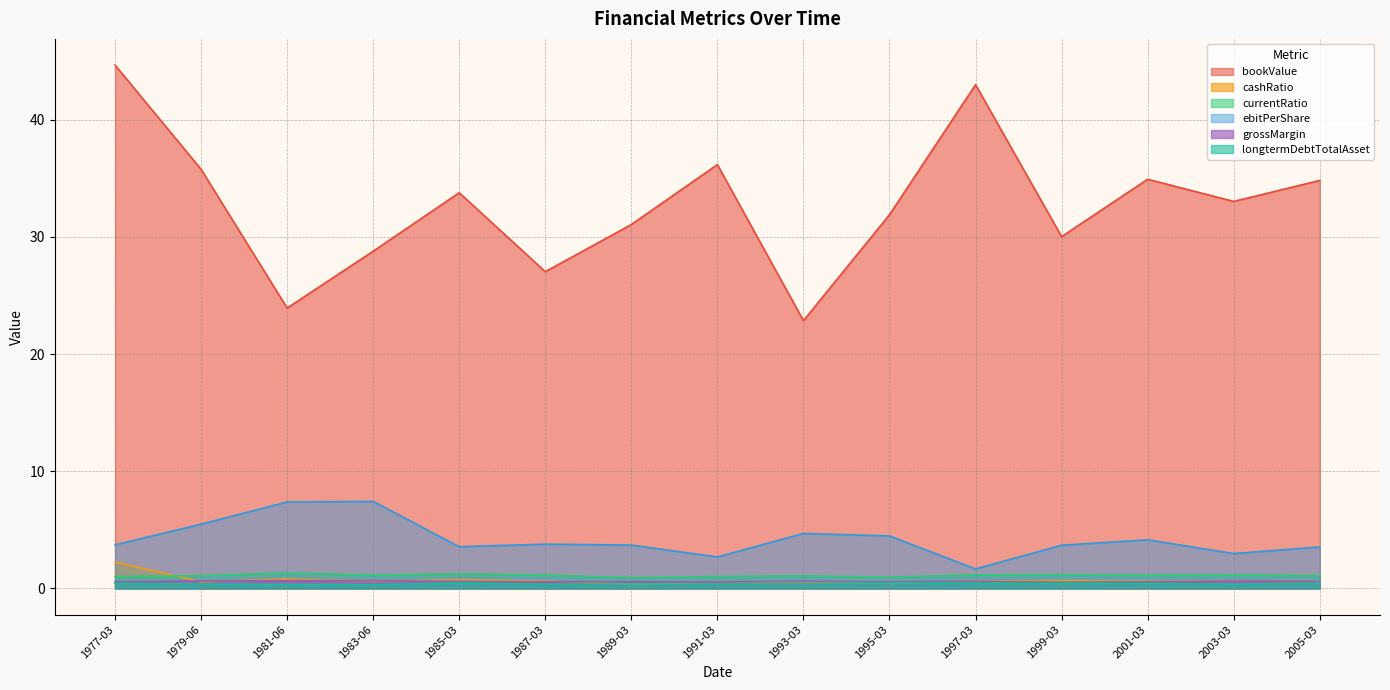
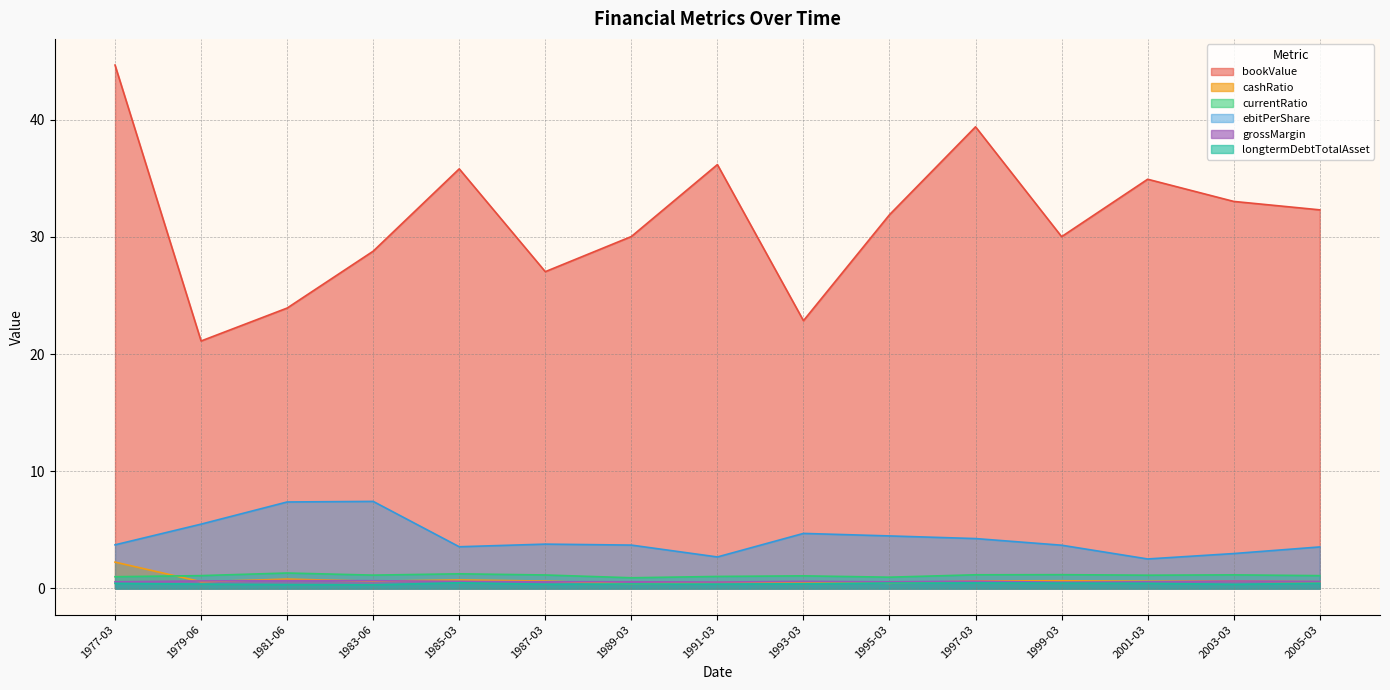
  {
    "bookValue": {
      "1977-03": 44.6,
-     "1979-06": 35.8,
+     "1979-06": 21.1,
      "1981-06": 23.9,
      "1983-06": 28.8,
-     "1985-03": 33.8,
+     "1985-03": 35.8,
      "1987-03": 27.0,
-     "1989-03": 31.0,
+     "1989-03": 30.0,
      "1991-03": 36.2,
      "1993-03": 22.8,
      "1995-03": 31.9,
-     "1997-03": 43.0,
+     "1997-03": 39.4,
      "1999-03": 30.0,
      "2001-03": 34.9,
      "2003-03": 33.0,
-     "2005-03": 34.8
+     "2005-03": 32.3
    },
    "cashRatio": {
      "1977-03": 2.2
    },
    "ebitPerShare": {
      "1977-03": 3.7,
      "1979-06": 5.5,
      "1981-06": 7.4,
      "1983-06": 7.4,
      "1985-03": 3.6,
      "1987-03": 3.8,
      "1989-03": 3.7,
      "1991-03": 2.7,
      "1993-03": 4.7,
      "1995-03": 4.5,
-     "1997-03": 1.7,
+     "1997-03": 4.3,
      "1999-03": 3.7,
-     "2001-03": 4.2,
+     "2001-03": 2.5,
      "2003-03": 3.0,
      "2005-03": 3.5
    }
  }
